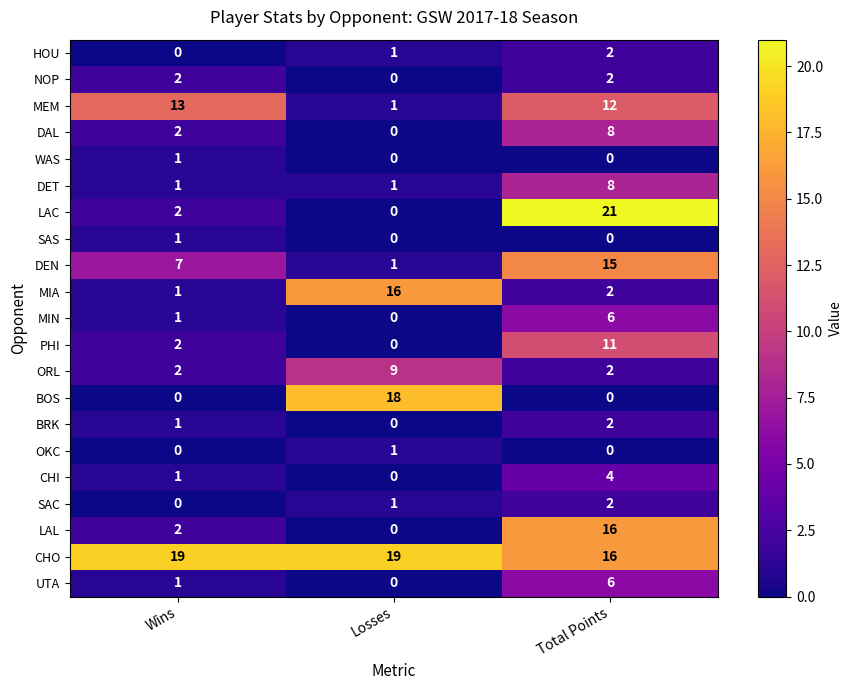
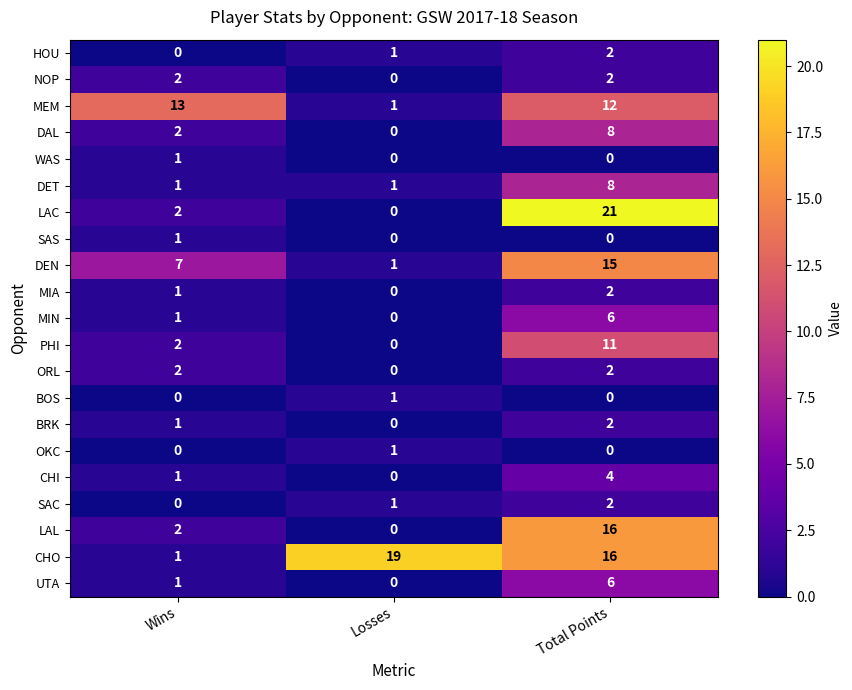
  {
    "HOU": {
      "Wins": 0,
      "Losses": 1,
      "Total Points": 2
    },
    "NOP": {
      "Wins": 2,
      "Losses": 0,
      "Total Points": 2
    },
    "MEM": {
      "Wins": 13,
      "Losses": 1,
      "Total Points": 12
    },
    "DAL": {
      "Wins": 2,
      "Losses": 0,
      "Total Points": 8
    },
    "WAS": {
      "Wins": 1,
      "Losses": 0,
      "Total Points": 0
    },
    "DET": {
      "Wins": 1,
      "Losses": 1,
      "Total Points": 8
    },
    "LAC": {
      "Wins": 2,
      "Losses": 0,
      "Total Points": 21
    },
    "SAS": {
      "Wins": 1,
      "Losses": 0,
      "Total Points": 0
    },
    "DEN": {
      "Wins": 7,
      "Losses": 1,
      "Total Points": 15
    },
    "MIA": {
      "Wins": 1,
-     "Losses": 16,
+     "Losses": 0,
      "Total Points": 2
    },
    "MIN": {
      "Wins": 1,
      "Losses": 0,
      "Total Points": 6
    },
    "PHI": {
      "Wins": 2,
      "Losses": 0,
      "Total Points": 11
    },
    "ORL": {
      "Wins": 2,
-     "Losses": 9,
+     "Losses": 0,
      "Total Points": 2
    },
    "BOS": {
      "Wins": 0,
-     "Losses": 18,
+     "Losses": 1,
      "Total Points": 0
    },
    "BRK": {
      "Wins": 1,
      "Losses": 0,
      "Total Points": 2
    },
    "OKC": {
      "Wins": 0,
      "Losses": 1,
      "Total Points": 0
    },
    "CHI": {
      "Wins": 1,
      "Losses": 0,
      "Total Points": 4
    },
    "SAC": {
      "Wins": 0,
      "Losses": 1,
      "Total Points": 2
    },
    "LAL": {
      "Wins": 2,
      "Losses": 0,
      "Total Points": 16
    },
    "CHO": {
-     "Wins": 19,
+     "Wins": 1,
      "Losses": 19,
      "Total Points": 16
    },
    "UTA": {
      "Wins": 1,
      "Losses": 0,
      "Total Points": 6
    }
  }
